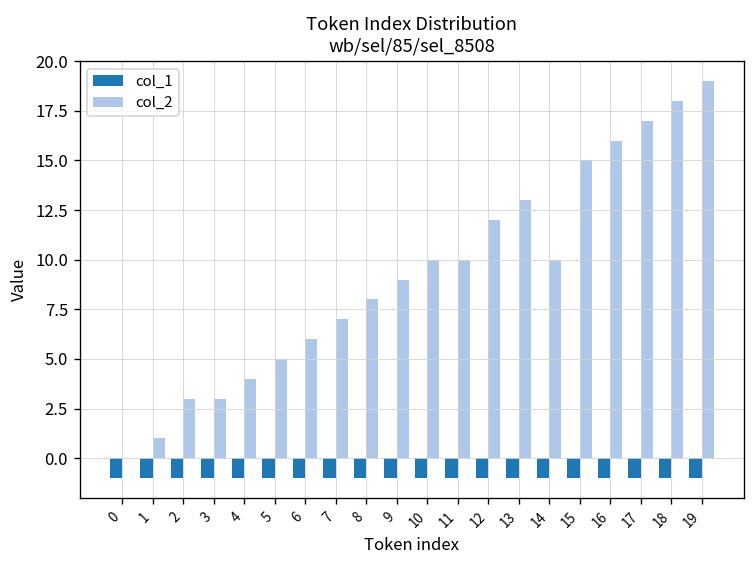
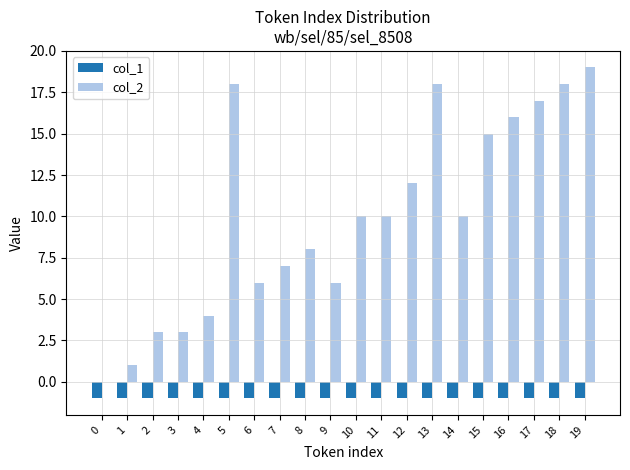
  {
    "col_1": {
      "0": -1,
      "1": -1,
      "2": -1,
      "3": -1,
      "4": -1,
      "5": -1,
      "6": -1,
      "7": -1,
      "8": -1,
      "9": -1,
      "10": -1,
      "11": -1,
      "12": -1,
      "13": -1,
      "14": -1,
      "15": -1,
      "16": -1,
      "17": -1,
      "18": -1,
      "19": -1
    },
    "col_2": {
      "0": 0,
      "1": 1,
      "2": 3,
      "3": 3,
      "4": 4,
-     "5": 5,
+     "5": 18,
      "6": 6,
      "7": 7,
      "8": 8,
-     "9": 9,
+     "9": 6,
      "10": 10,
      "11": 10,
      "12": 12,
-     "13": 13,
+     "13": 18,
      "14": 10,
      "15": 15,
      "16": 16,
      "17": 17,
      "18": 18,
      "19": 19
    }
  }
